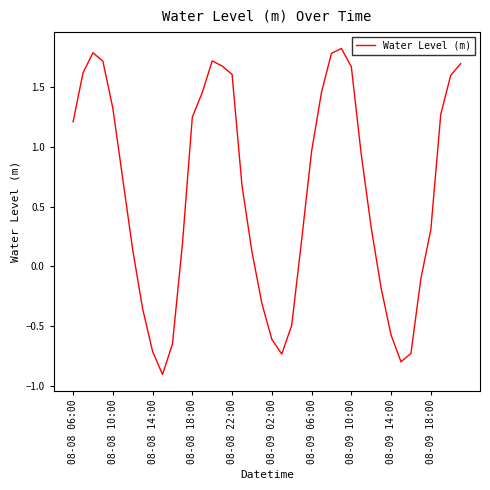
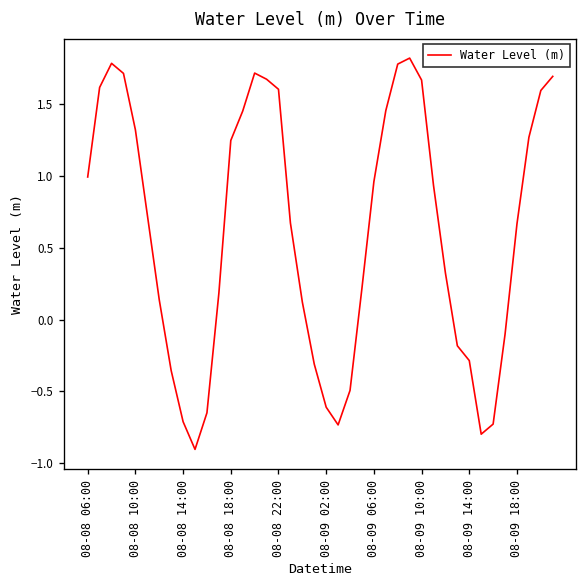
  {
-   "08-08 06:00": 1.21,
+   "08-08 06:00": 0.99,
    "08-08 10:00": 1.32,
    "08-08 14:00": -0.71,
    "08-08 18:00": 1.25,
    "08-08 22:00": 1.60,
    "08-09 02:00": -0.61,
    "08-09 06:00": 0.96,
    "08-09 10:00": 1.67,
-   "08-09 14:00": -0.57,
-   "08-09 18:00": 0.31
+   "08-09 14:00": -0.28,
+   "08-09 18:00": 0.67
  }
